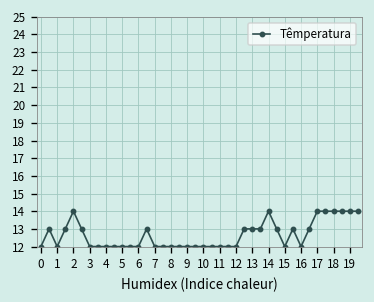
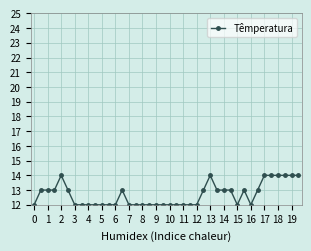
  {
    "0": 12,
-   "1": 12,
+   "1": 13,
    "2": 14,
    "3": 12,
    "4": 12,
    "5": 12,
    "6": 12,
    "7": 12,
    "8": 12,
    "9": 12,
    "10": 12,
    "11": 12,
    "12": 12,
-   "13": 13,
-   "14": 14,
+   "13": 14,
+   "14": 13,
    "15": 12,
    "16": 12,
    "17": 14,
    "18": 14,
    "19": 14
  }
